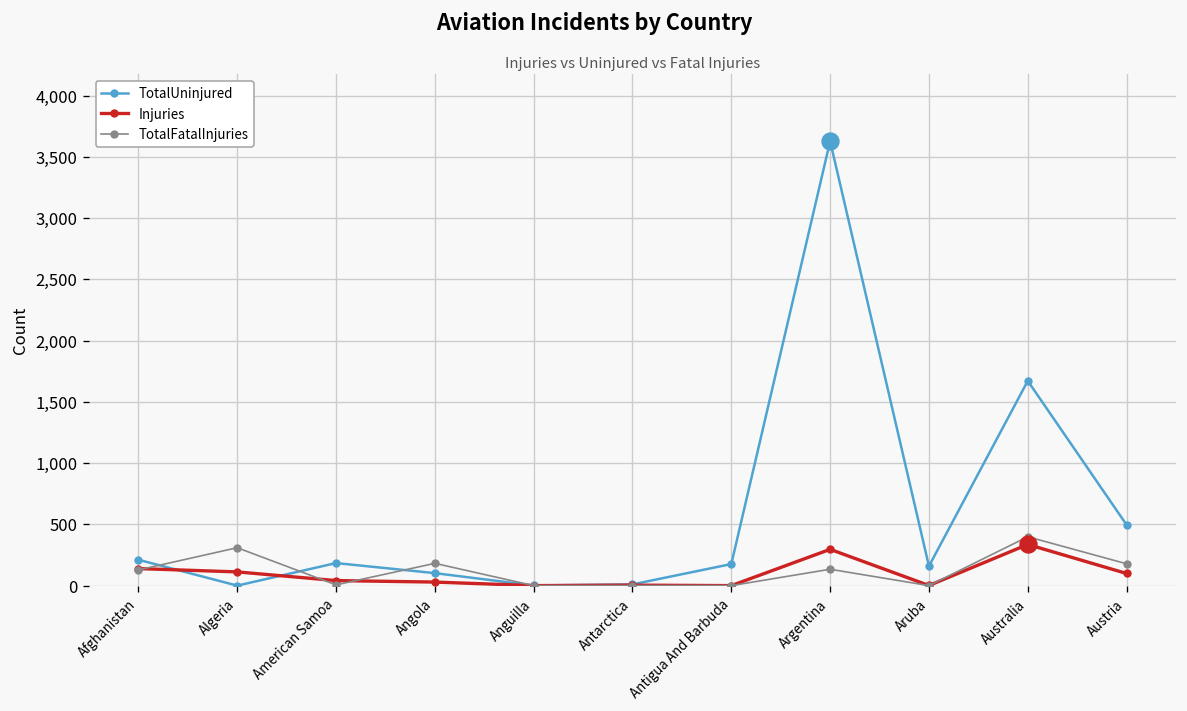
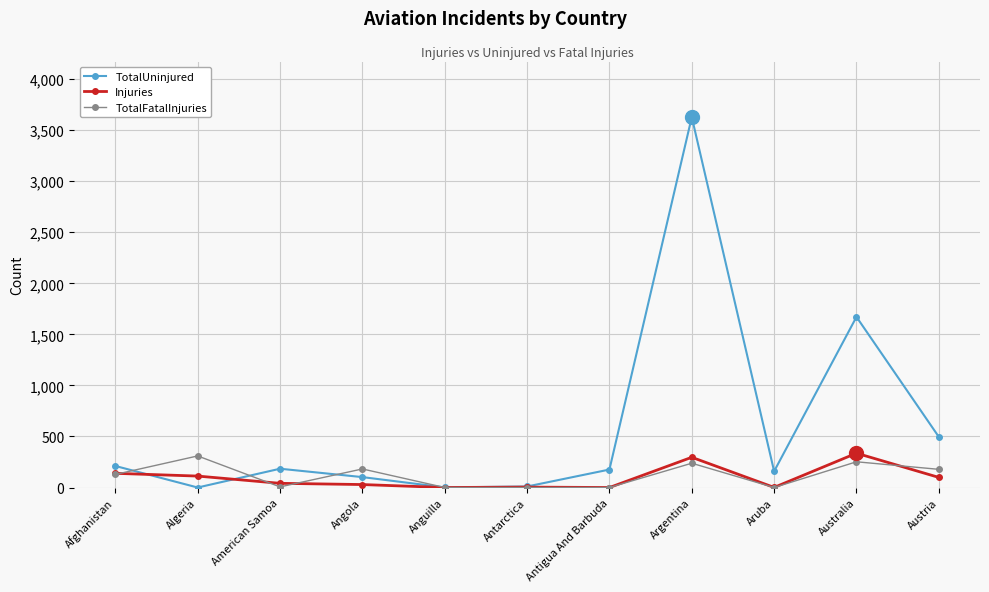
  {
    "TotalFatalInjuries": {
      "Algeria": 310,
      "American Samoa": 10,
      "Angola": 180,
-     "Argentina": 130,
-     "Australia": 400,
+     "Argentina": 240,
+     "Australia": 250,
      "Austria": 180
    }
  }
